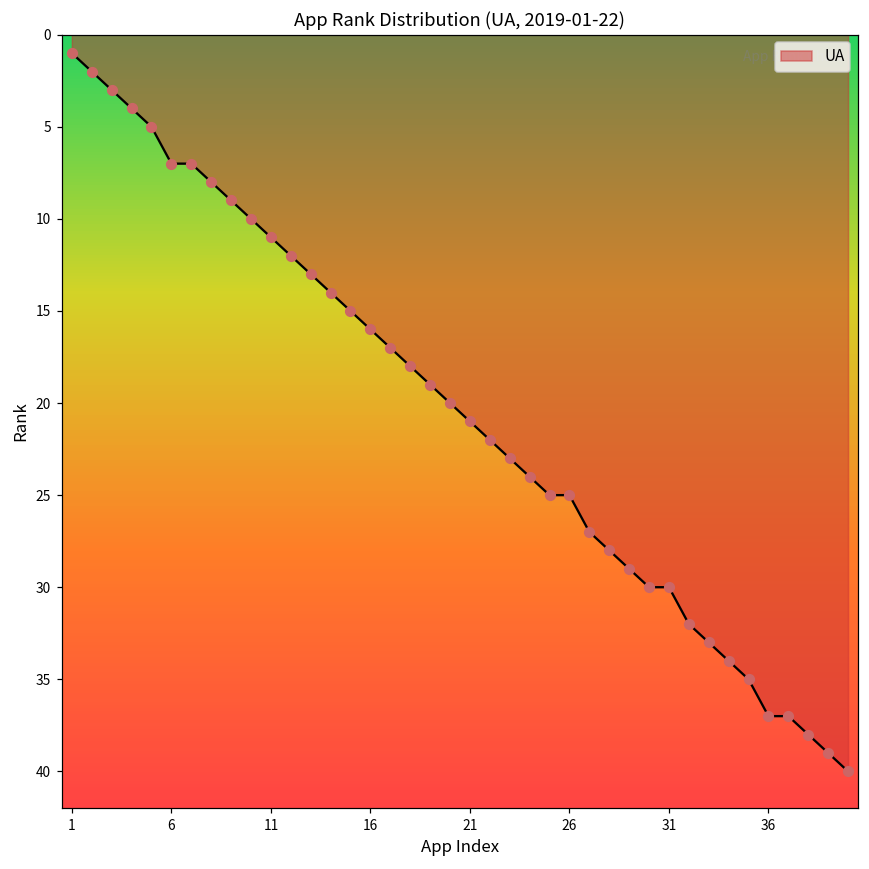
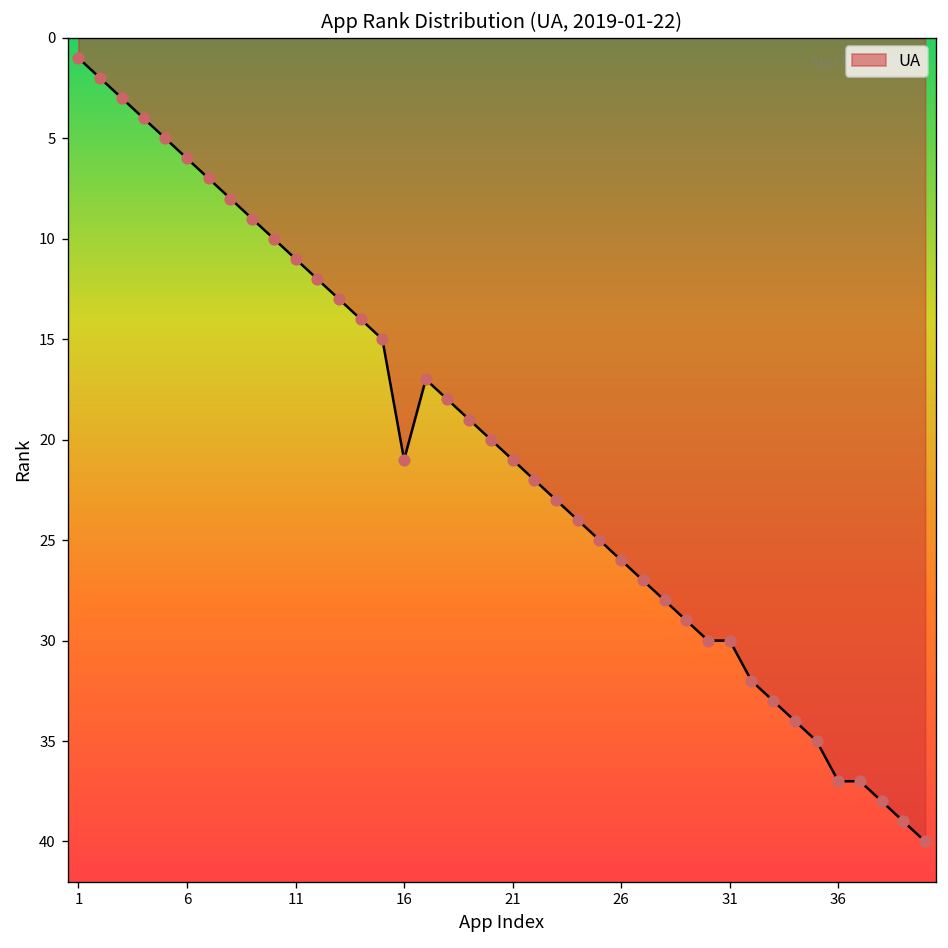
  {
    "1": 1,
-   "6": 7,
+   "6": 6,
    "11": 11,
-   "16": 16,
+   "16": 21,
    "21": 21,
-   "26": 25,
+   "26": 26,
    "31": 30,
    "36": 37
  }
